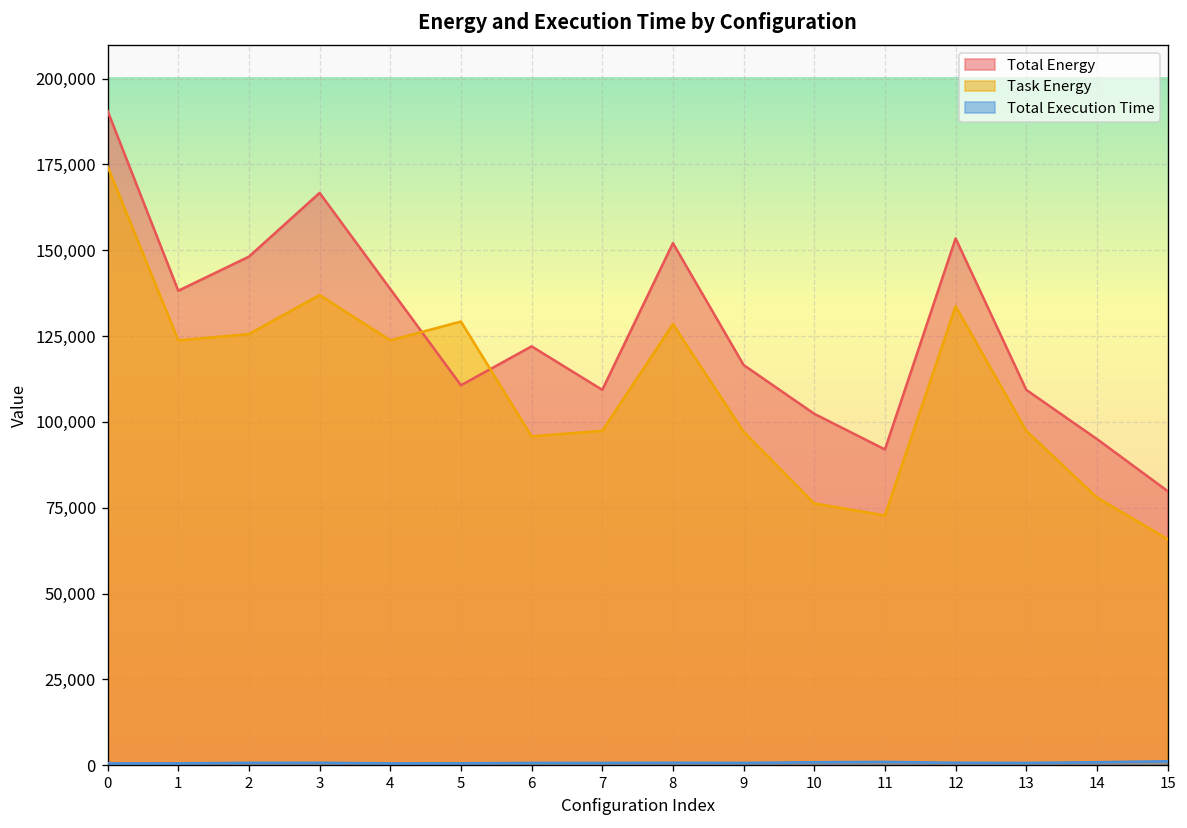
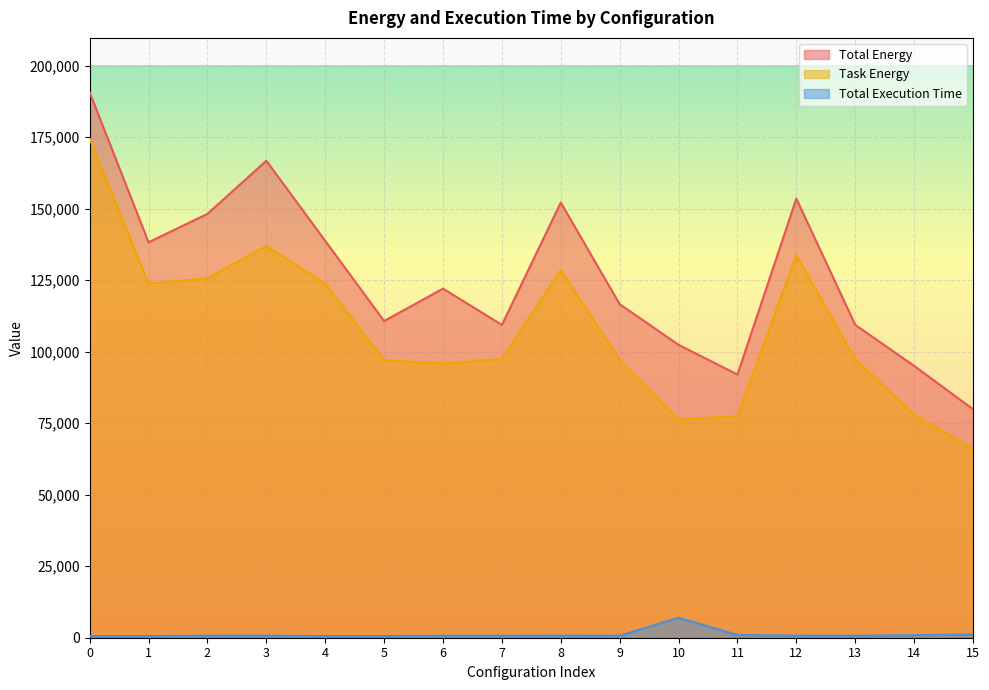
  {
    "Total Energy": {
      "0": "191,000",
      "1": "138,000",
      "2": "148,000",
      "3": "167,000",
      "4": "139,000",
      "5": "111,000",
      "6": "122,000",
      "7": "109,000",
      "8": "152,000",
      "9": "117,000",
      "10": "102,000",
      "11": "92,000",
      "12": "153,000",
      "13": "109,000",
      "14": "95,000",
      "15": "80,000"
    },
    "Task Energy": {
      "0": "174,000",
      "1": "124,000",
      "2": "126,000",
      "3": "137,000",
      "4": "124,000",
-     "5": "129,000",
+     "5": "97,000",
      "6": "96,000",
      "7": "97,000",
      "8": "128,000",
      "9": "97,000",
      "10": "76,000",
-     "11": "73,000",
+     "11": "77,000",
      "12": "134,000",
      "13": "97,000",
      "14": "78,000",
      "15": "66,000"
    },
    "Total Execution Time": {
      "0": "1,000",
      "1": "1,000",
      "2": "1,000",
      "3": "1,000",
      "4": "1,000",
      "5": "1,000",
      "6": "1,000",
      "7": "1,000",
      "8": "1,000",
      "9": "1,000",
-     "10": "1,000",
+     "10": "7,000",
      "11": "1,000",
      "12": "1,000",
      "13": "1,000",
      "14": "1,000",
      "15": "1,000"
    }
  }
